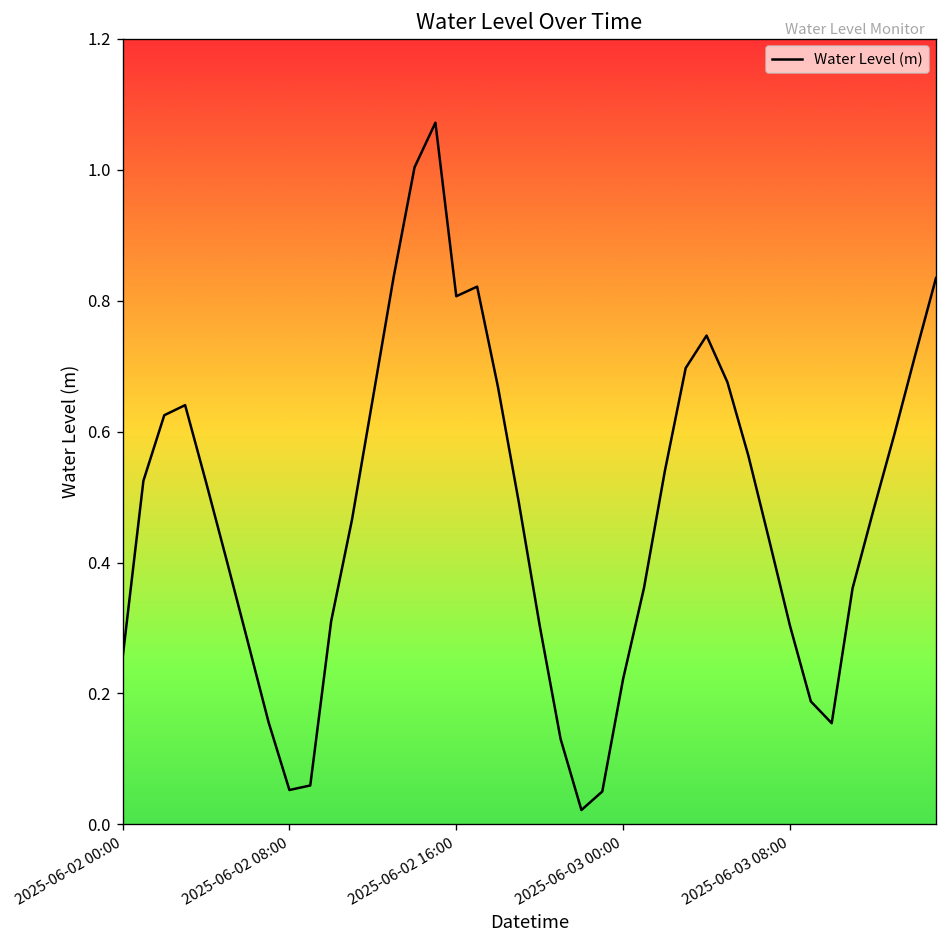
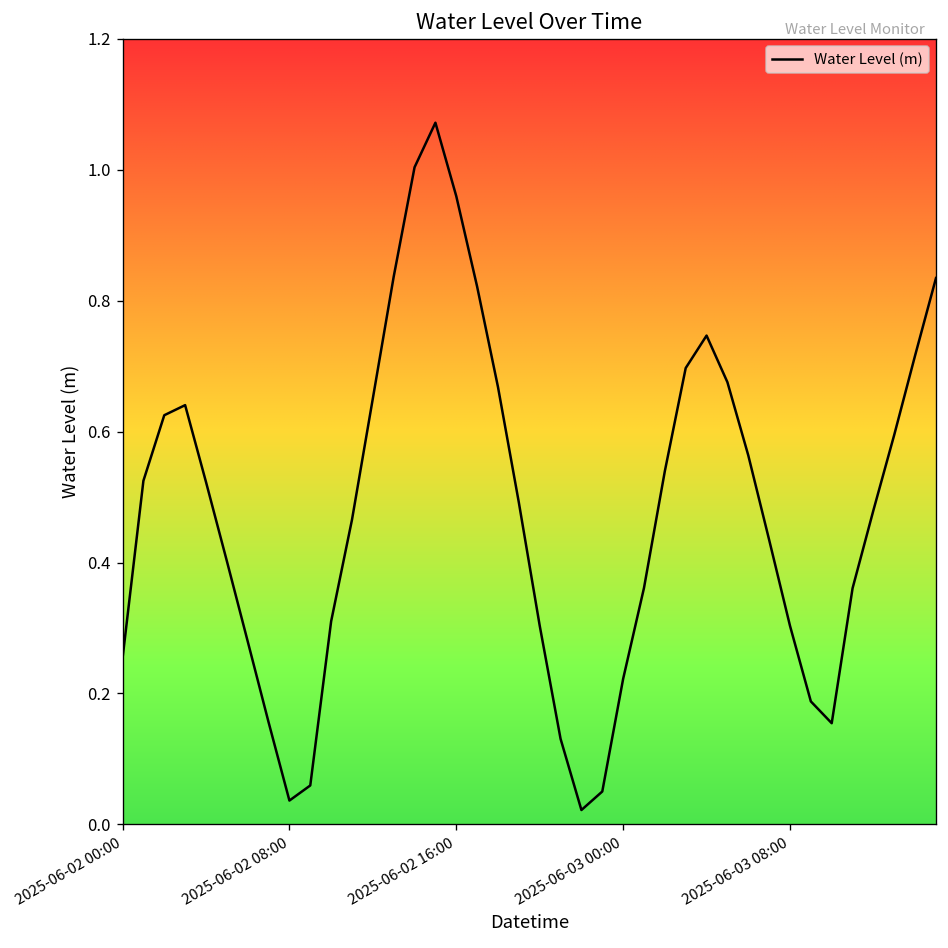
  {
    "2025-06-02 00:00": 0.25,
-   "2025-06-02 08:00": 0.05,
-   "2025-06-02 16:00": 0.81,
+   "2025-06-02 08:00": 0.04,
+   "2025-06-02 16:00": 0.96,
    "2025-06-03 00:00": 0.22,
    "2025-06-03 08:00": 0.30
  }
